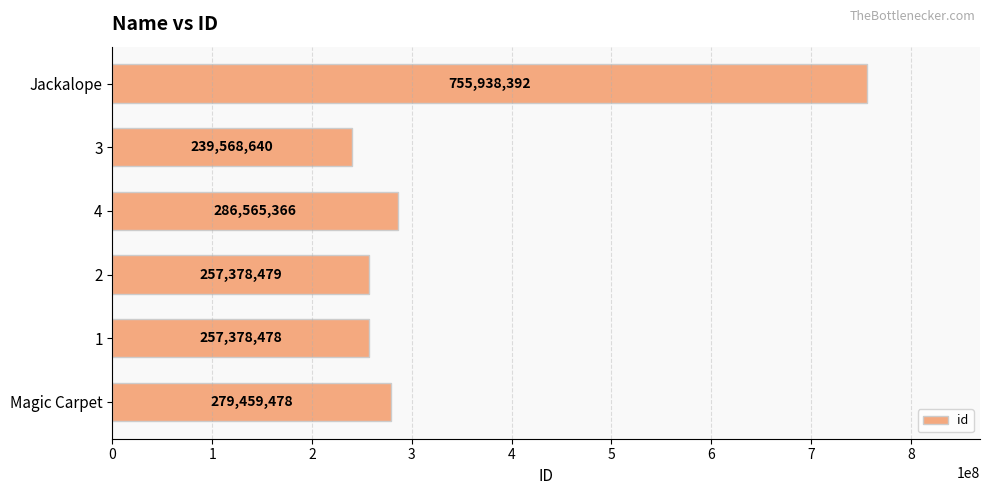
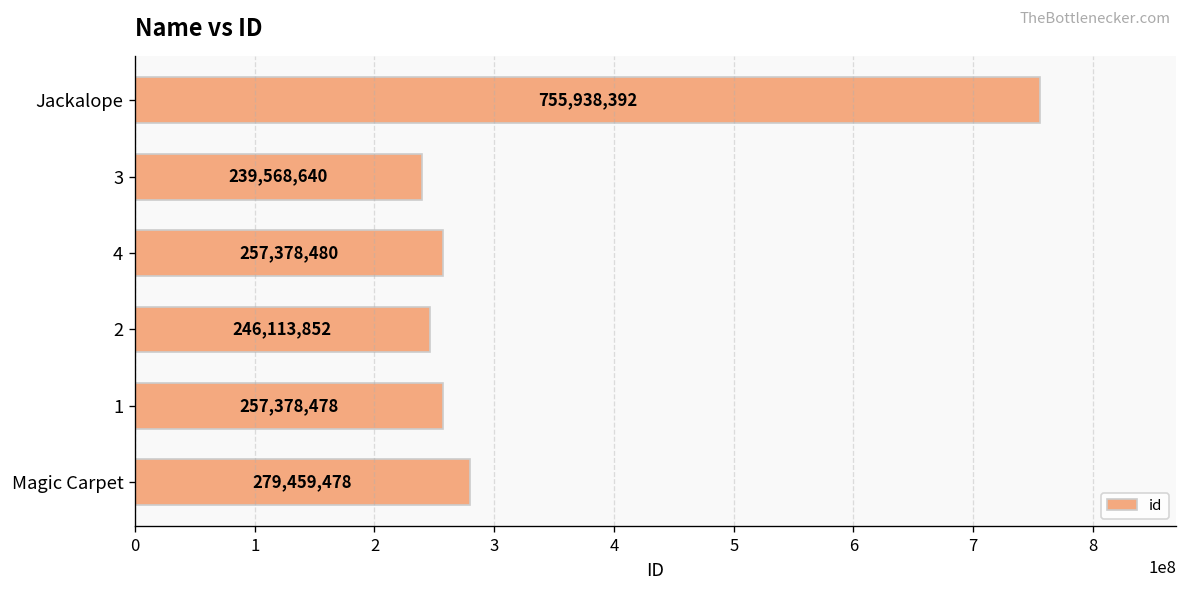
  {
    "Jackalope": "755,938,392",
    "3": "239,568,640",
-   "4": "286,565,366",
-   "2": "257,378,479",
+   "4": "257,378,480",
+   "2": "246,113,852",
    "1": "257,378,478",
    "Magic Carpet": "279,459,478"
  }
